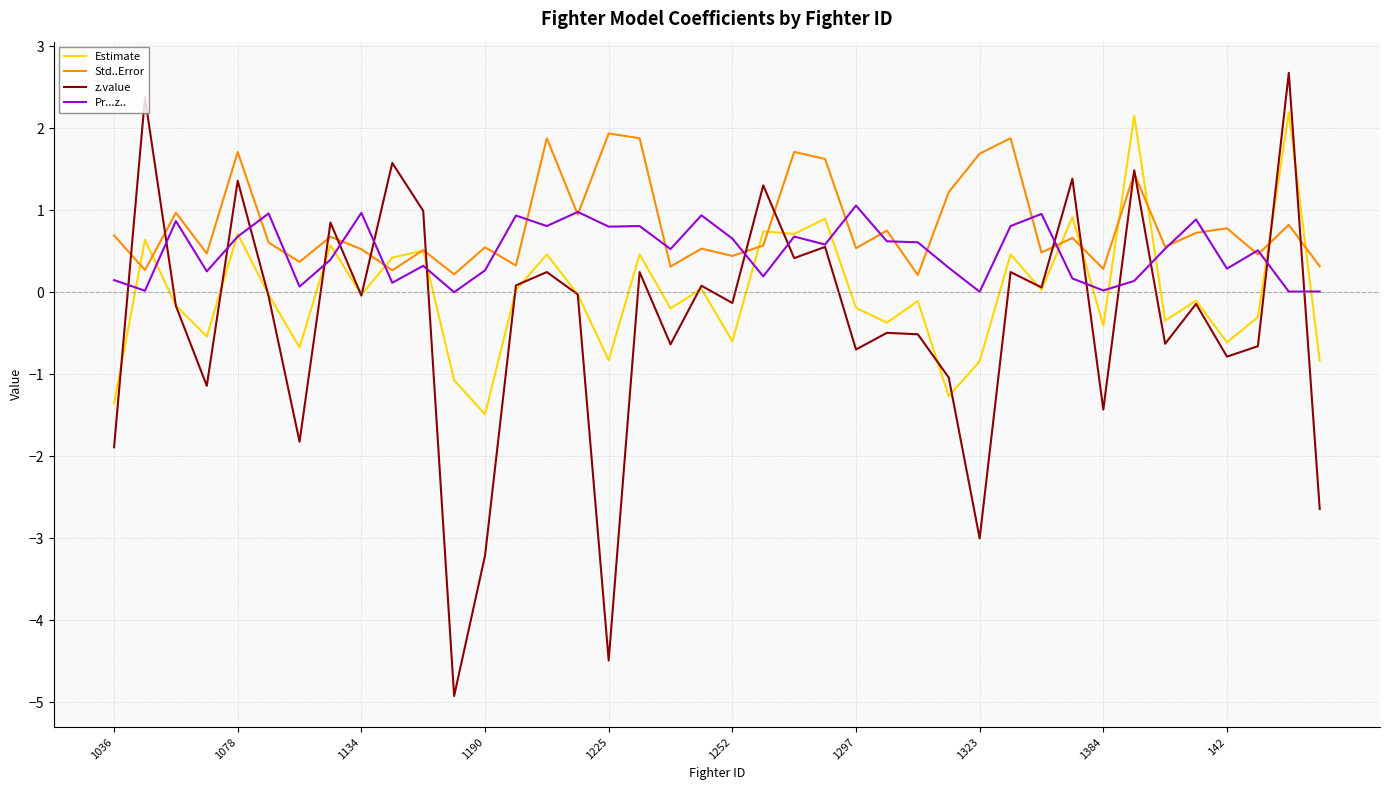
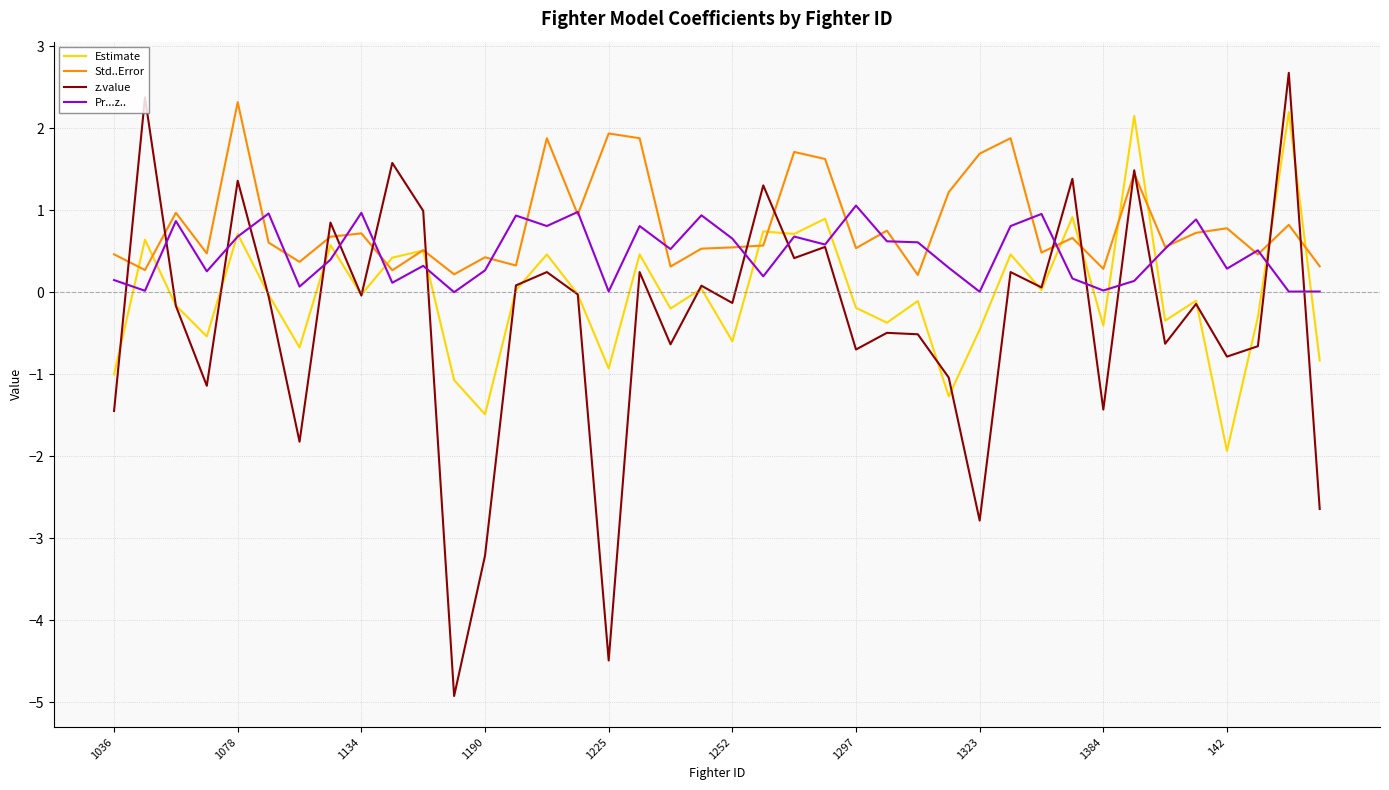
  {
    "Estimate": {
-     "1036": -1.4,
+     "1036": -1.0,
      "1078": 0.7,
      "1190": -1.5,
-     "1225": -0.8,
+     "1225": -0.9,
      "1252": -0.6,
      "1297": -0.2,
-     "1323": -0.8,
+     "1323": -0.5,
      "1384": -0.4,
-     "142": -0.6
+     "142": -1.9
    },
    "Std..Error": {
-     "1036": 0.7,
-     "1078": 1.7,
-     "1134": 0.5,
-     "1190": 0.5,
+     "1036": 0.5,
+     "1078": 2.3,
+     "1134": 0.7,
+     "1190": 0.4,
      "1225": 1.9,
-     "1252": 0.4,
+     "1252": 0.5,
      "1297": 0.5,
      "1323": 1.7,
      "1384": 0.3,
      "142": 0.8
    },
    "z.value": {
-     "1036": -1.9,
+     "1036": -1.4,
      "1078": 1.4,
      "1190": -3.2,
      "1225": -4.5,
      "1252": -0.1,
      "1297": -0.7,
-     "1323": -3.0,
+     "1323": -2.8,
      "1384": -1.4,
      "142": -0.8
    },
    "Pr...z..": {
      "1036": 0.1,
      "1078": 0.7,
      "1134": 1.0,
      "1190": 0.3,
-     "1225": 0.8,
+     "1225": 0.0,
      "1252": 0.7,
      "1297": 1.1,
      "1323": 0.0,
      "1384": 0.0,
      "142": 0.3
    }
  }
